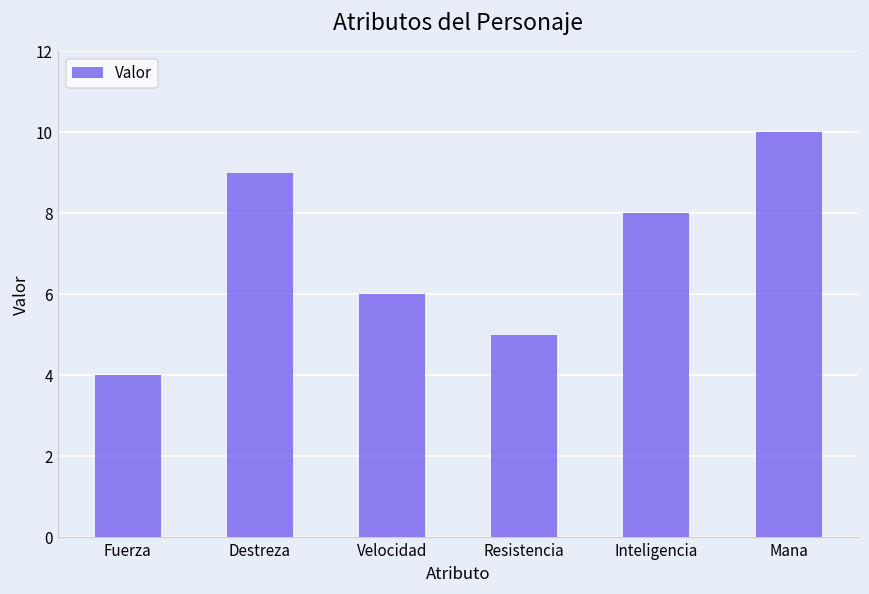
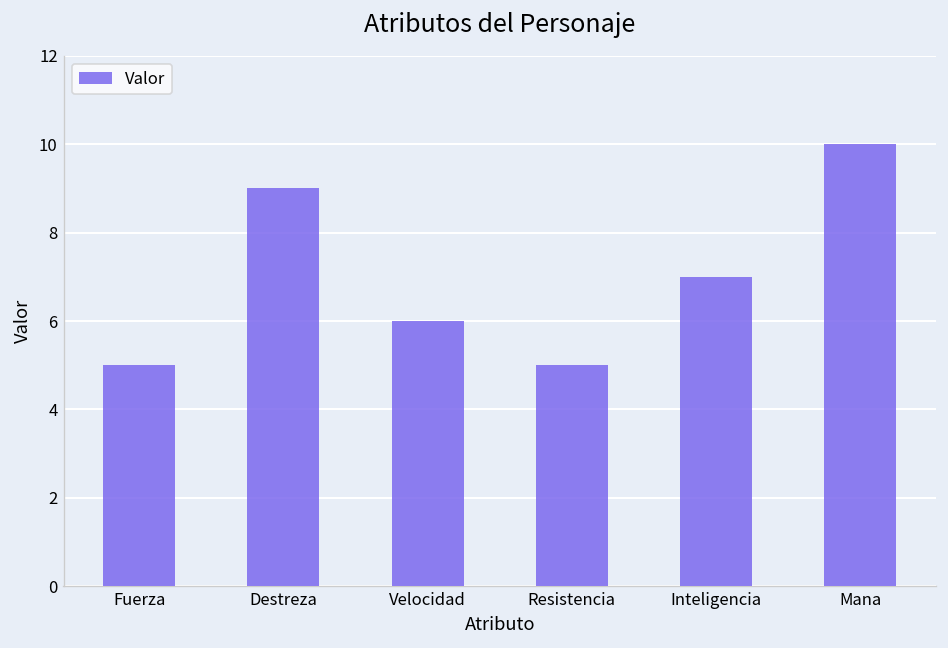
  {
-   "Fuerza": 4,
+   "Fuerza": 5,
    "Destreza": 9,
    "Velocidad": 6,
    "Resistencia": 5,
-   "Inteligencia": 8,
+   "Inteligencia": 7,
    "Mana": 10
  }
